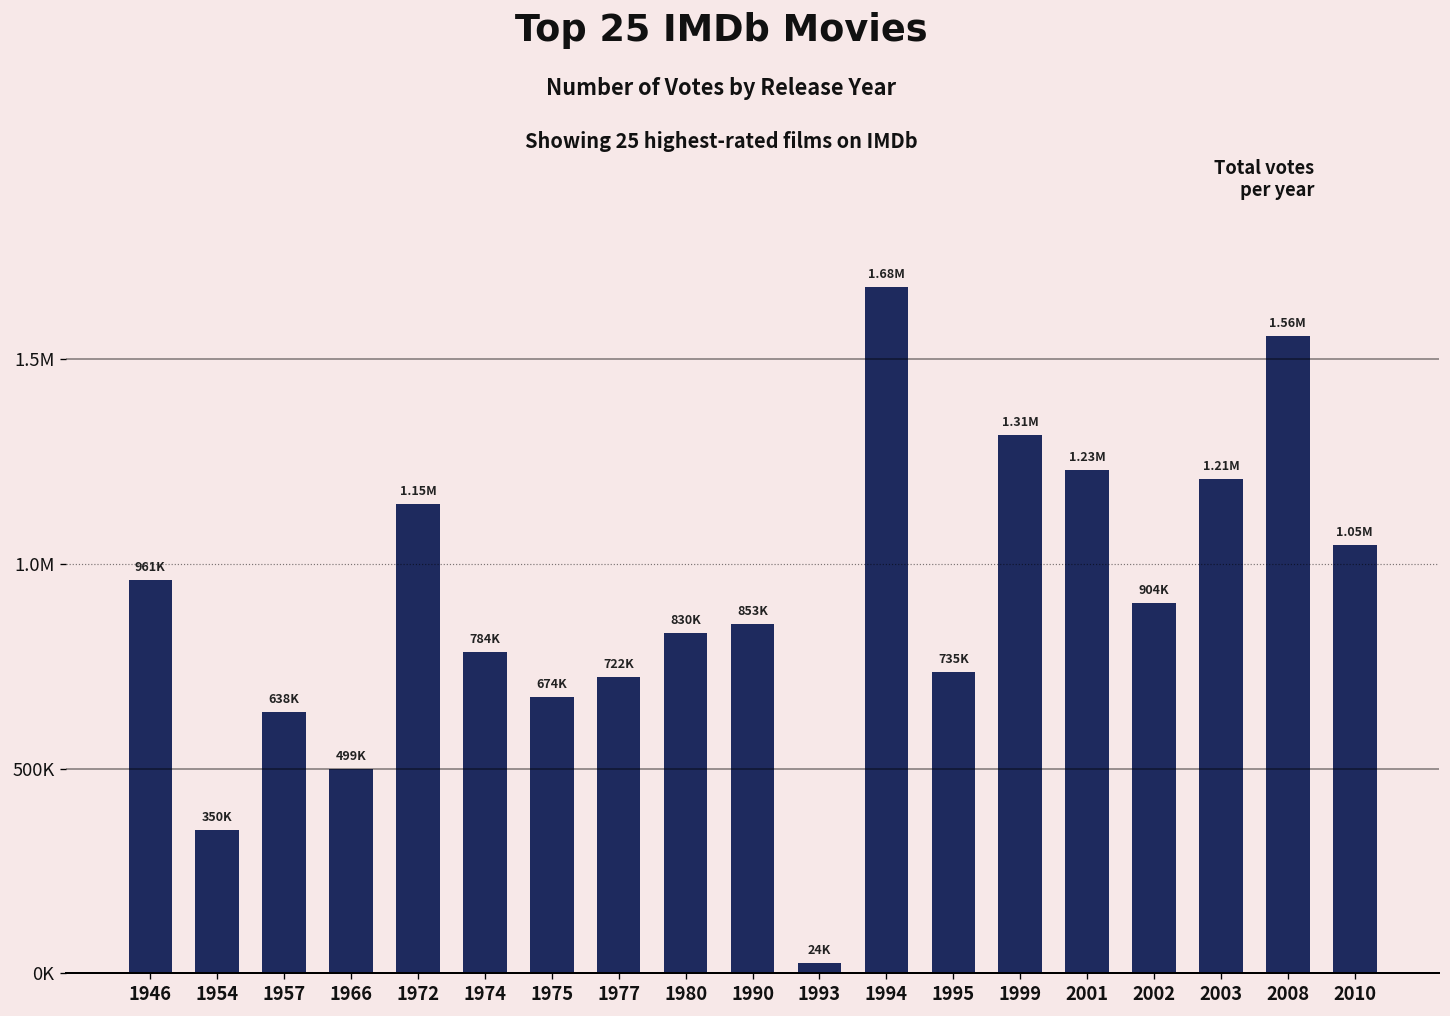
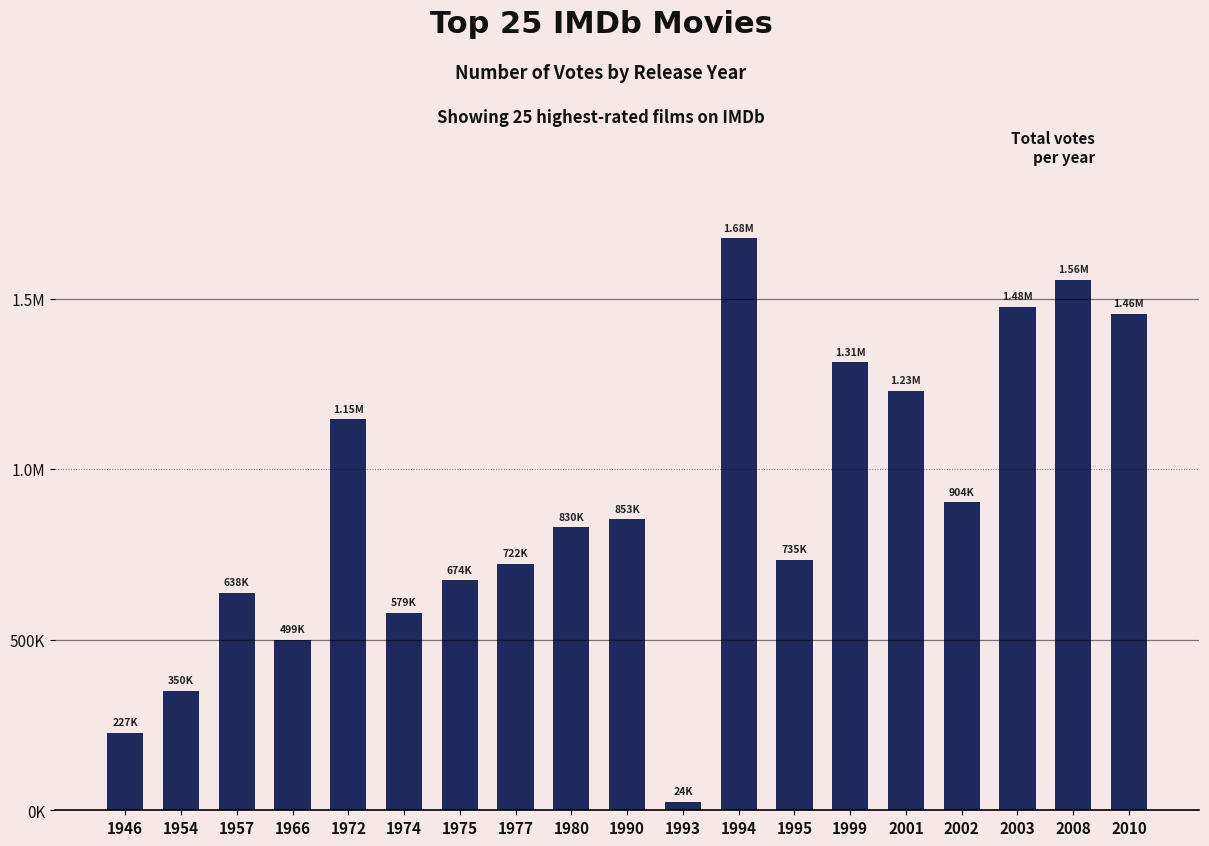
  {
-   "1946": "961K",
+   "1946": "227K",
    "1954": "350K",
    "1957": "638K",
    "1972": "1.15M",
-   "1974": "784K",
+   "1974": "579K",
    "1990": "853K",
    "1994": "1.68M",
    "1995": "735K",
    "1999": "1.31M",
    "2001": "1.23M",
    "2002": "904K",
-   "2003": "1.21M",
+   "2003": "1.48M",
    "2008": "1.56M",
-   "2010": "1.05M"
+   "2010": "1.46M"
  }
